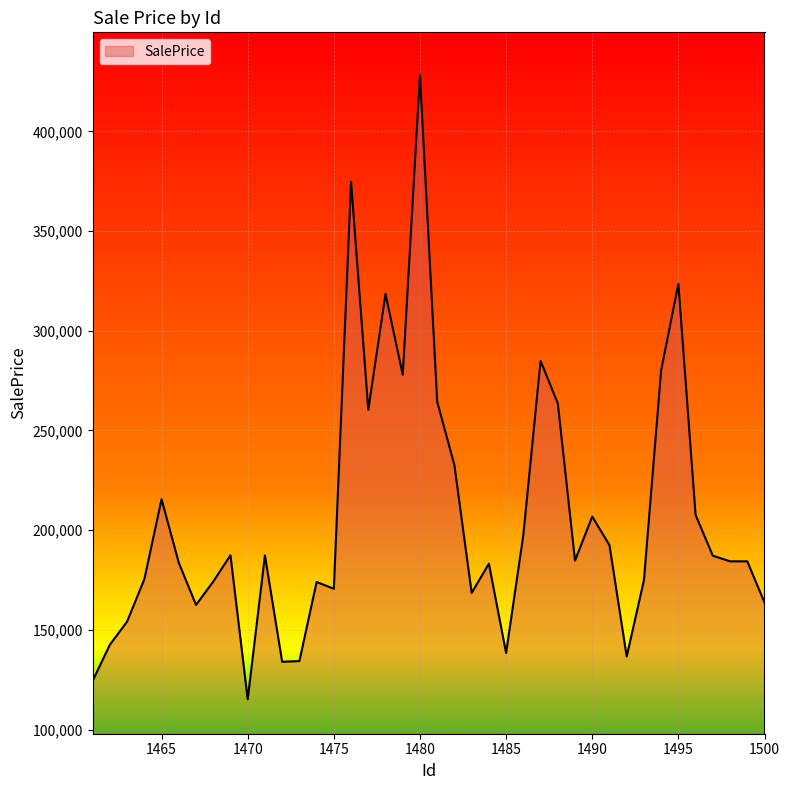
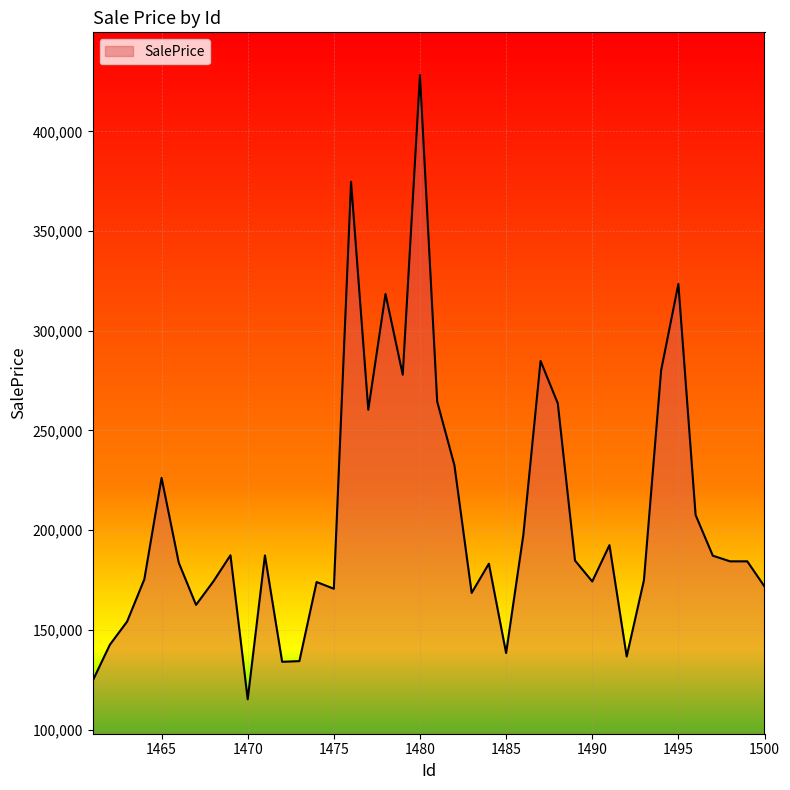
  {
-   "1465": "216,000",
+   "1465": "226,000",
    "1470": "115,000",
    "1475": "171,000",
    "1480": "428,000",
    "1485": "138,000",
-   "1490": "207,000",
+   "1490": "174,000",
    "1495": "323,000",
-   "1500": "164,000"
+   "1500": "172,000"
  }
